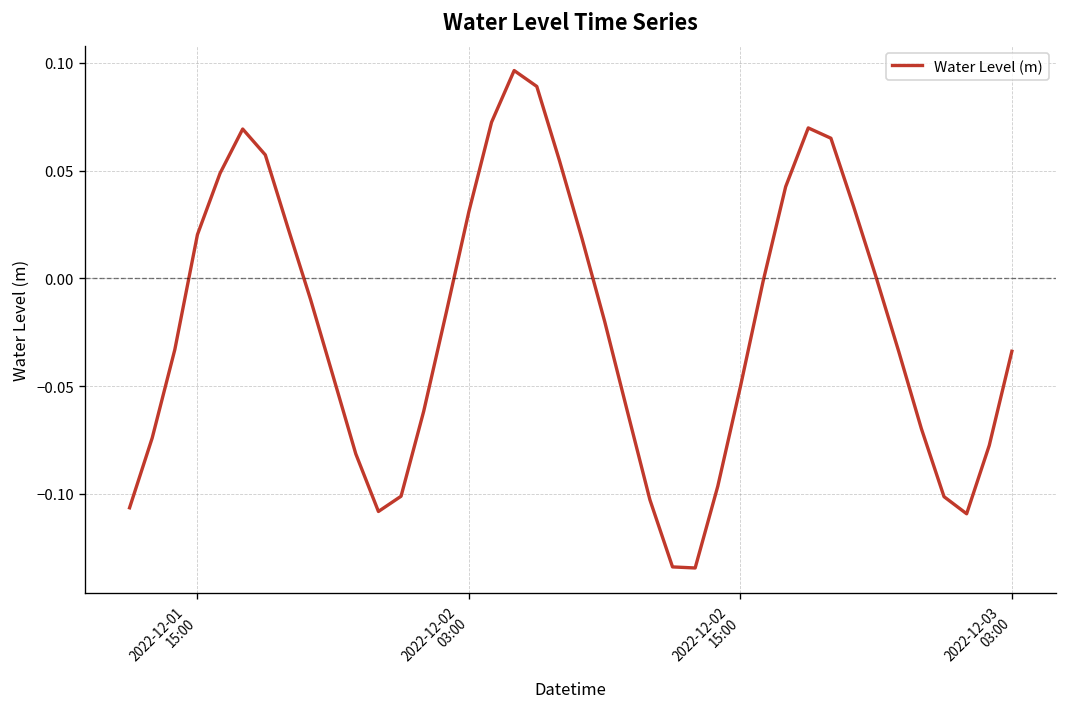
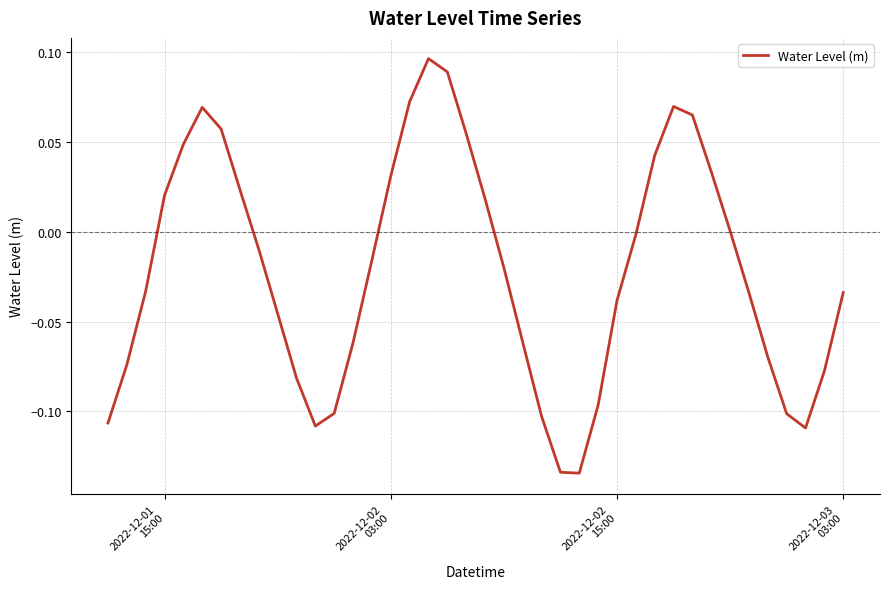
  {
    "2022-12-01 15:00": 0.020,
    "2022-12-02 03:00": 0.031,
-   "2022-12-02 15:00": -0.050,
+   "2022-12-02 15:00": -0.038,
    "2022-12-03 03:00": -0.034
  }
